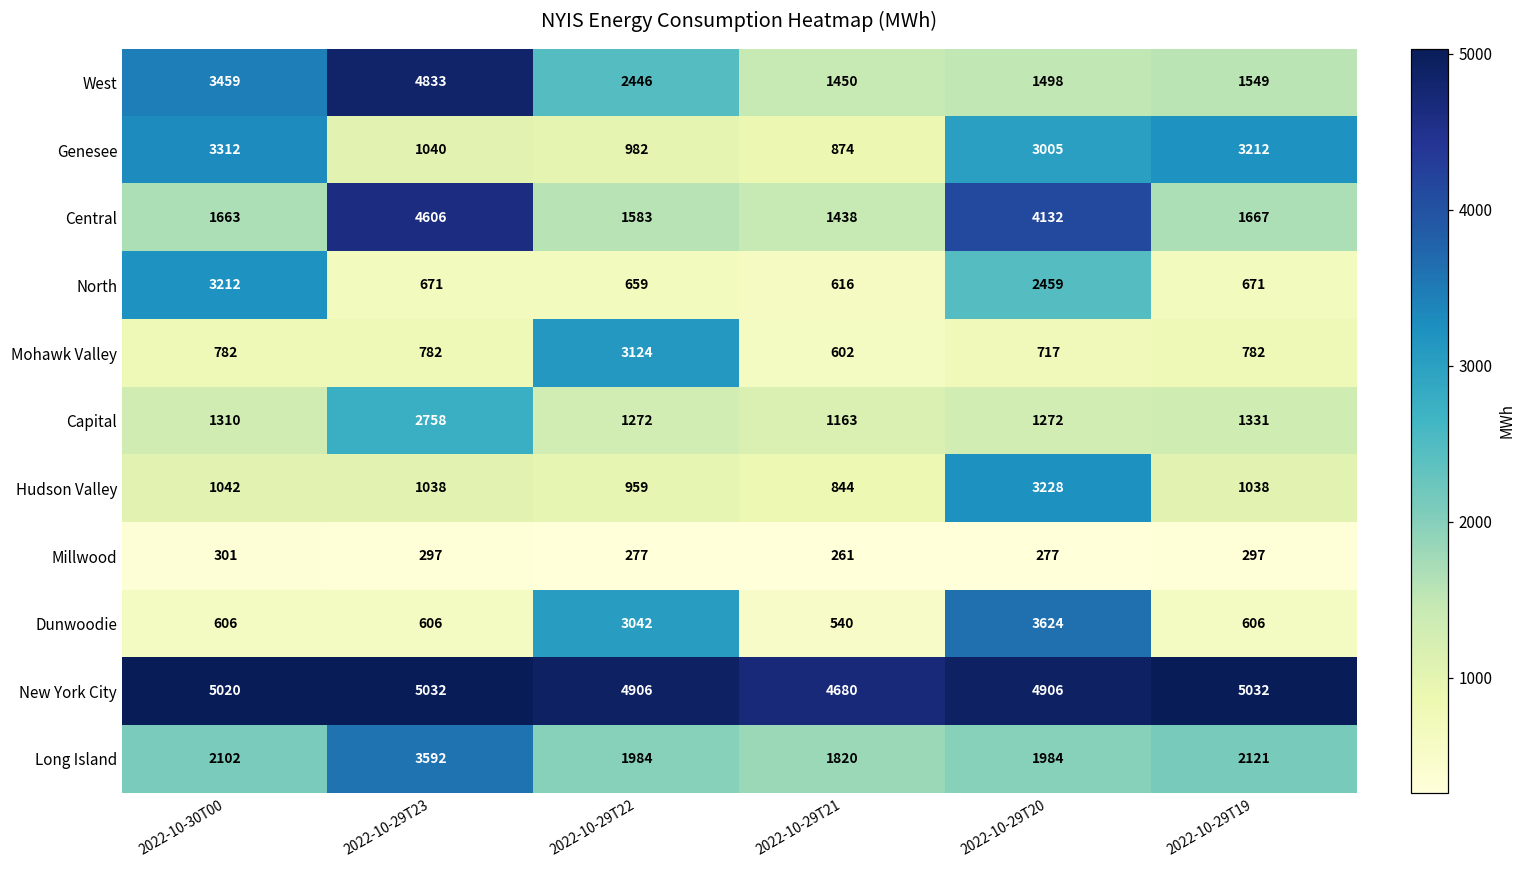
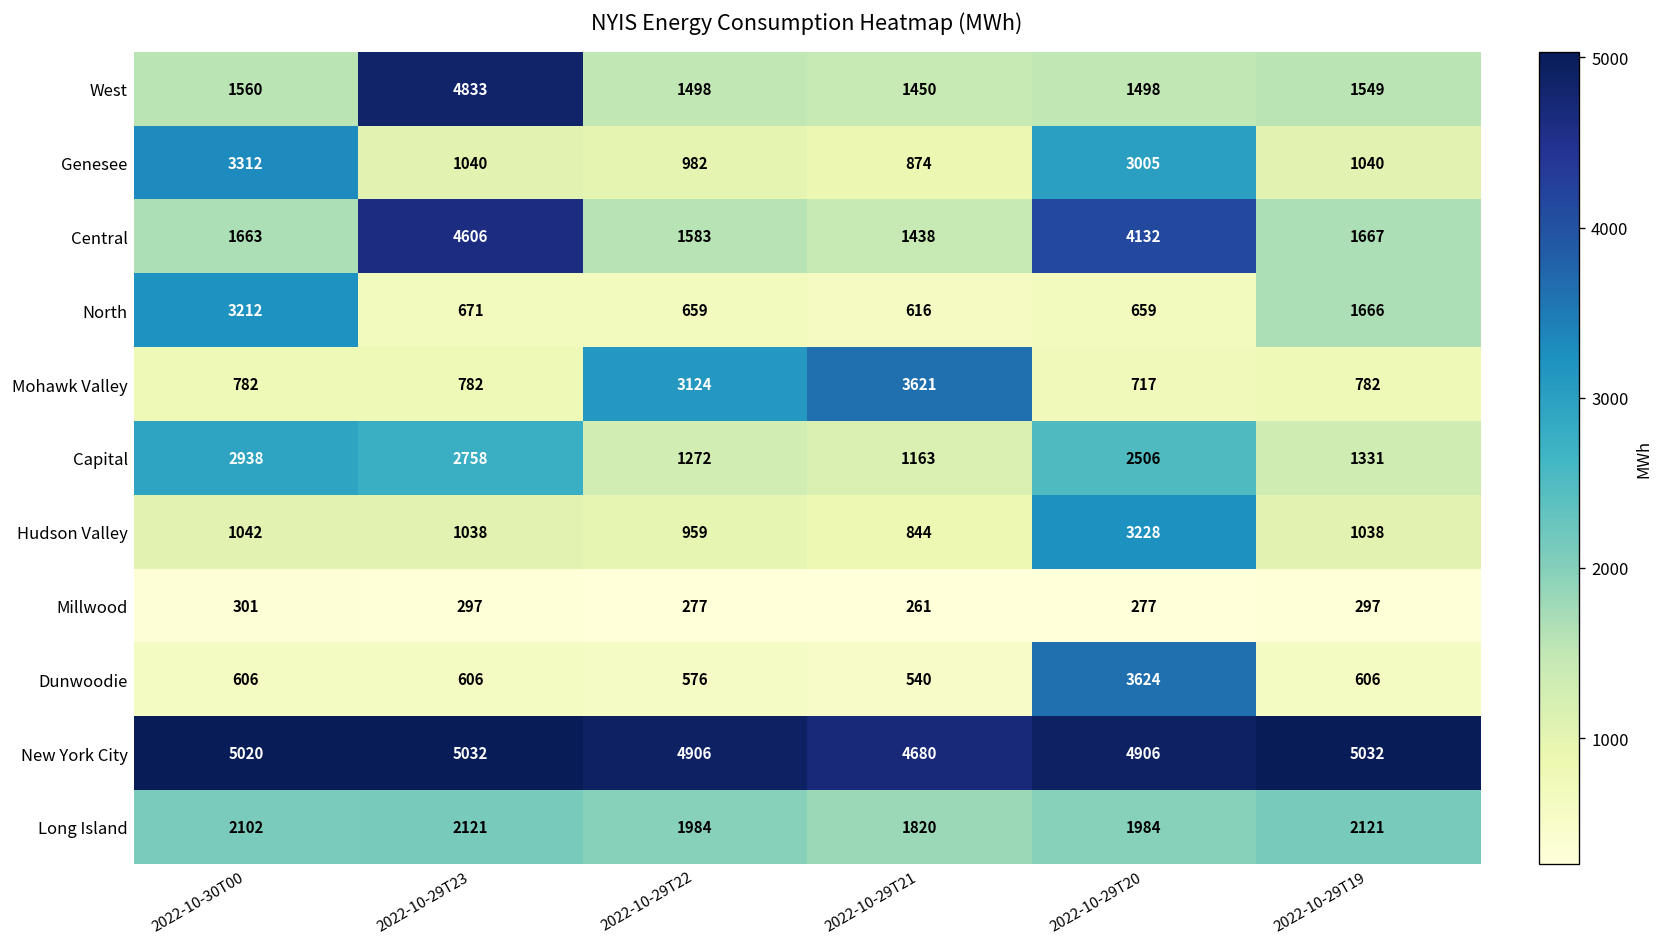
  {
    "West": {
-     "2022-10-30T00": 3459,
+     "2022-10-30T00": 1560,
      "2022-10-29T23": 4833,
-     "2022-10-29T22": 2446,
+     "2022-10-29T22": 1498,
      "2022-10-29T21": 1450,
      "2022-10-29T20": 1498,
      "2022-10-29T19": 1549
    },
    "Genesee": {
      "2022-10-30T00": 3312,
      "2022-10-29T23": 1040,
      "2022-10-29T22": 982,
      "2022-10-29T21": 874,
      "2022-10-29T20": 3005,
-     "2022-10-29T19": 3212
+     "2022-10-29T19": 1040
    },
    "Central": {
      "2022-10-30T00": 1663,
      "2022-10-29T23": 4606,
      "2022-10-29T22": 1583,
      "2022-10-29T21": 1438,
      "2022-10-29T20": 4132,
      "2022-10-29T19": 1667
    },
    "North": {
      "2022-10-30T00": 3212,
      "2022-10-29T23": 671,
      "2022-10-29T22": 659,
      "2022-10-29T21": 616,
-     "2022-10-29T20": 2459,
-     "2022-10-29T19": 671
+     "2022-10-29T20": 659,
+     "2022-10-29T19": 1666
    },
    "Mohawk Valley": {
      "2022-10-30T00": 782,
      "2022-10-29T23": 782,
      "2022-10-29T22": 3124,
-     "2022-10-29T21": 602,
+     "2022-10-29T21": 3621,
      "2022-10-29T20": 717,
      "2022-10-29T19": 782
    },
    "Capital": {
-     "2022-10-30T00": 1310,
+     "2022-10-30T00": 2938,
      "2022-10-29T23": 2758,
      "2022-10-29T22": 1272,
      "2022-10-29T21": 1163,
-     "2022-10-29T20": 1272,
+     "2022-10-29T20": 2506,
      "2022-10-29T19": 1331
    },
    "Hudson Valley": {
      "2022-10-30T00": 1042,
      "2022-10-29T23": 1038,
      "2022-10-29T22": 959,
      "2022-10-29T21": 844,
      "2022-10-29T20": 3228,
      "2022-10-29T19": 1038
    },
    "Millwood": {
      "2022-10-30T00": 301,
      "2022-10-29T23": 297,
      "2022-10-29T22": 277,
      "2022-10-29T21": 261,
      "2022-10-29T20": 277,
      "2022-10-29T19": 297
    },
    "Dunwoodie": {
      "2022-10-30T00": 606,
      "2022-10-29T23": 606,
-     "2022-10-29T22": 3042,
+     "2022-10-29T22": 576,
      "2022-10-29T21": 540,
      "2022-10-29T20": 3624,
      "2022-10-29T19": 606
    },
    "New York City": {
      "2022-10-30T00": 5020,
      "2022-10-29T23": 5032,
      "2022-10-29T22": 4906,
      "2022-10-29T21": 4680,
      "2022-10-29T20": 4906,
      "2022-10-29T19": 5032
    },
    "Long Island": {
      "2022-10-30T00": 2102,
-     "2022-10-29T23": 3592,
+     "2022-10-29T23": 2121,
      "2022-10-29T22": 1984,
      "2022-10-29T21": 1820,
      "2022-10-29T20": 1984,
      "2022-10-29T19": 2121
    }
  }
